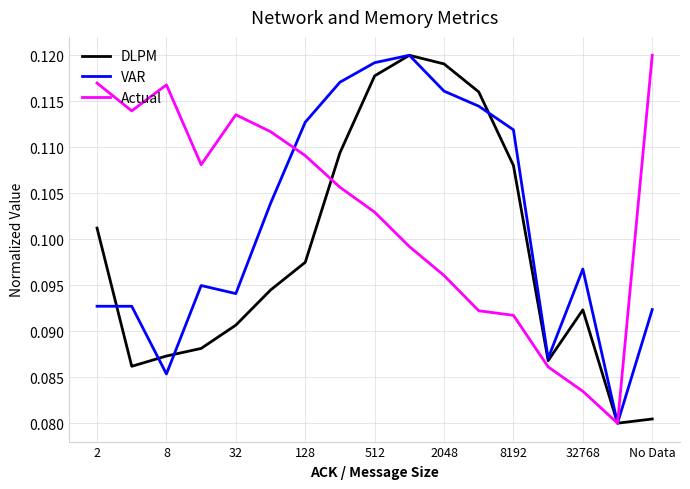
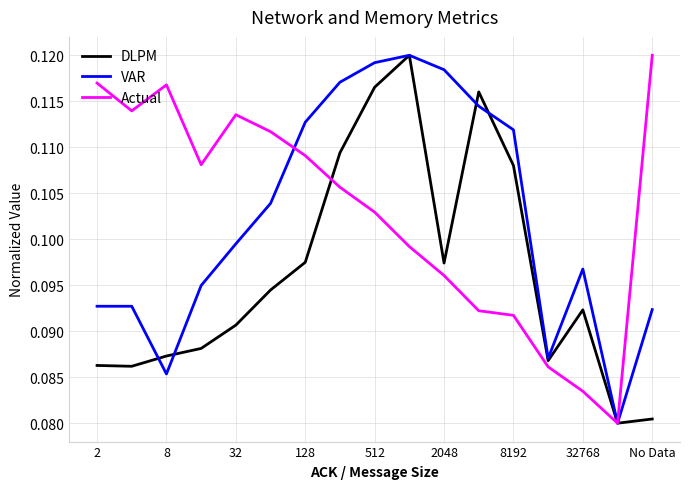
  {
    "DLPM": {
-     "2": 0.101,
+     "2": 0.086,
      "8": 0.087,
      "32": 0.091,
      "128": 0.097,
-     "512": 0.118,
-     "2048": 0.119,
+     "512": 0.117,
+     "2048": 0.097,
      "8192": 0.108,
      "32768": 0.092,
      "No Data": 0.080
    },
    "VAR": {
      "2": 0.093,
      "8": 0.085,
-     "32": 0.094,
+     "32": 0.100,
      "128": 0.113,
      "512": 0.119,
-     "2048": 0.116,
+     "2048": 0.118,
      "8192": 0.112,
      "32768": 0.097,
      "No Data": 0.092
    },
    "Actual": {
      "2": 0.117,
      "8": 0.117,
      "32": 0.114,
      "128": 0.109,
      "512": 0.103,
      "2048": 0.096,
      "8192": 0.092,
      "32768": 0.083,
      "No Data": 0.120
    }
  }
